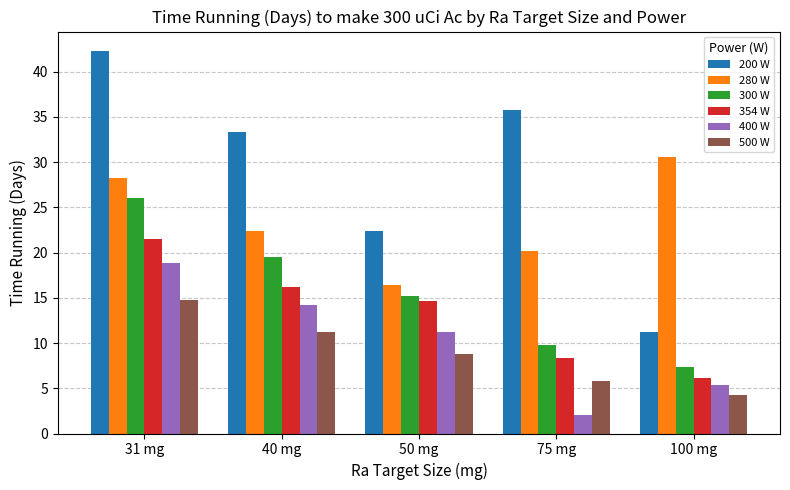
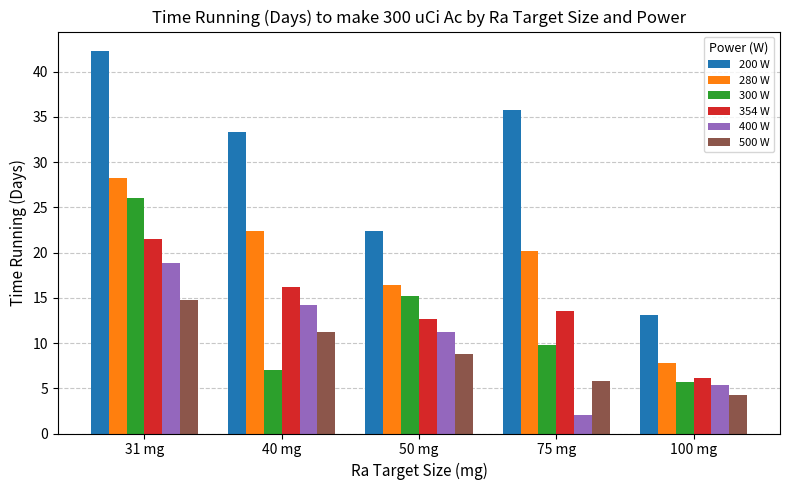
  {
    "200 W": {
      "31 mg": 42,
      "40 mg": 33,
      "50 mg": 22,
      "75 mg": 36,
-     "100 mg": 11
+     "100 mg": 13
    },
    "280 W": {
      "31 mg": 28,
      "40 mg": 22,
      "50 mg": 16,
      "75 mg": 20,
-     "100 mg": 31
+     "100 mg": 8
    },
    "300 W": {
      "31 mg": 26,
-     "40 mg": 20,
+     "40 mg": 7,
      "50 mg": 15,
      "75 mg": 10,
-     "100 mg": 7
+     "100 mg": 6
    },
    "354 W": {
      "31 mg": 22,
      "40 mg": 16,
-     "50 mg": 15,
-     "75 mg": 8,
+     "50 mg": 13,
+     "75 mg": 14,
      "100 mg": 6
    },
    "400 W": {
      "31 mg": 19,
      "40 mg": 14,
      "50 mg": 11,
      "75 mg": 2,
      "100 mg": 5
    },
    "500 W": {
      "31 mg": 15,
      "40 mg": 11,
      "50 mg": 9,
      "75 mg": 6,
      "100 mg": 4
    }
  }
